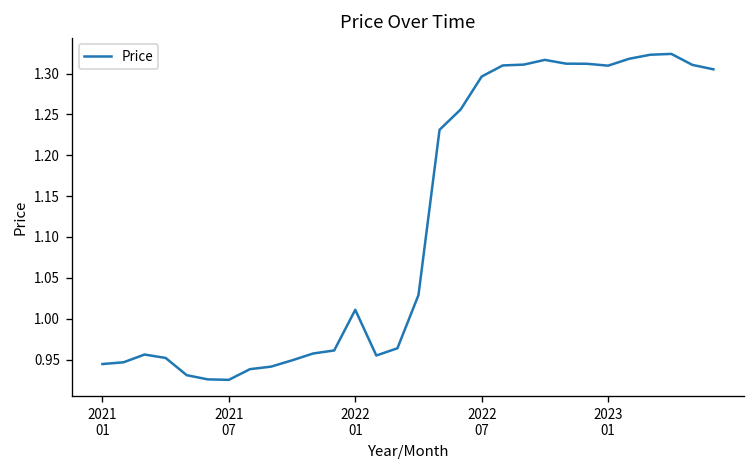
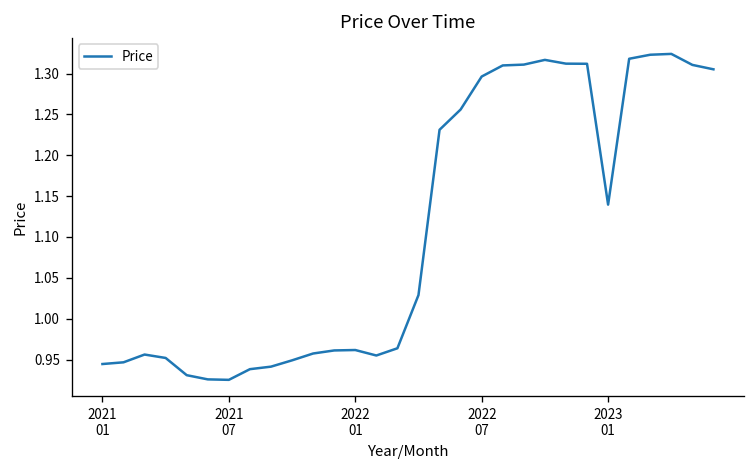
  {
    "2021 01": 0.94,
    "2021 07": 0.93,
-   "2022 01": 1.01,
+   "2022 01": 0.96,
    "2022 07": 1.30,
-   "2023 01": 1.31
+   "2023 01": 1.14
  }
